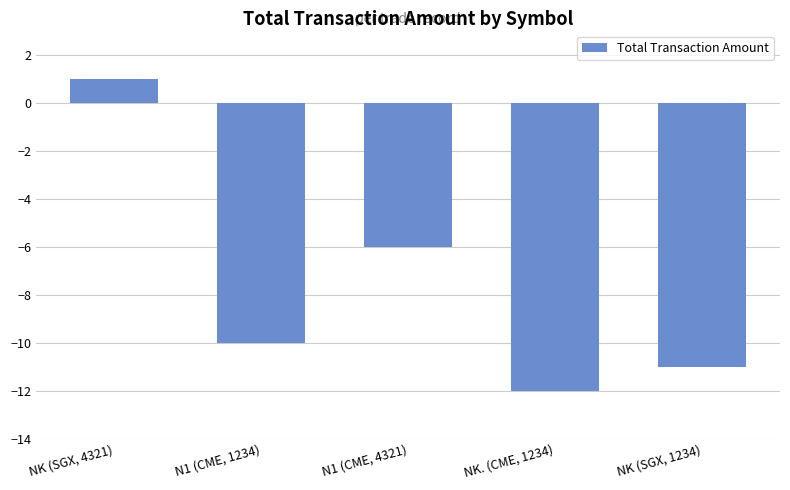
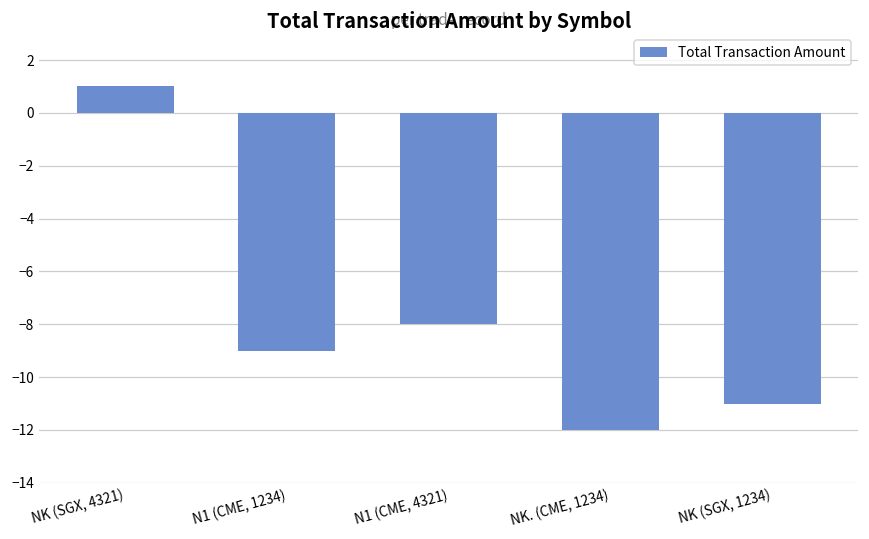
  {
    "NK (SGX, 4321)": 1,
-   "N1 (CME, 1234)": -10,
-   "N1 (CME, 4321)": -6,
+   "N1 (CME, 1234)": -9,
+   "N1 (CME, 4321)": -8,
    "NK. (CME, 1234)": -12,
    "NK (SGX, 1234)": -11
  }
